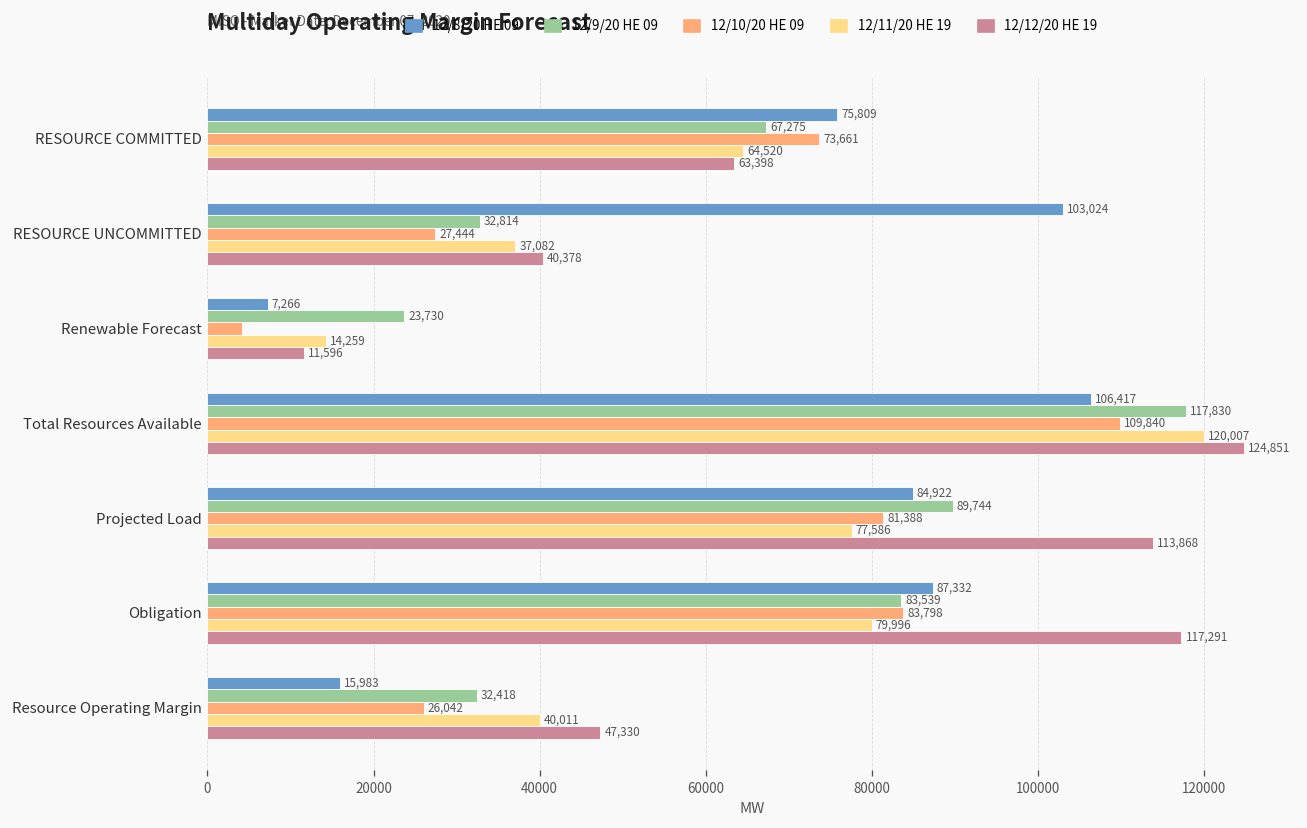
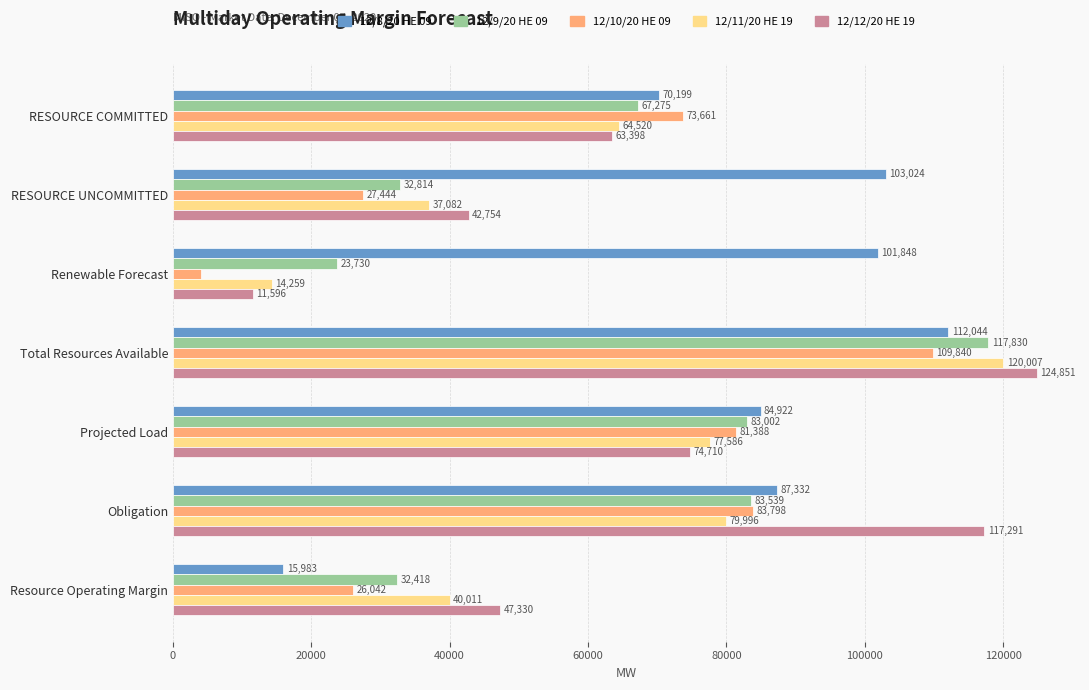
  {
    "12/8/20 HE 09": {
-     "RESOURCE COMMITTED": "75,809",
+     "RESOURCE COMMITTED": "70,199",
      "RESOURCE UNCOMMITTED": "103,024",
-     "Renewable Forecast": "7,266",
-     "Total Resources Available": "106,417",
+     "Renewable Forecast": "101,848",
+     "Total Resources Available": "112,044",
      "Projected Load": "84,922",
      "Obligation": "87,332",
      "Resource Operating Margin": "15,983"
    },
    "12/9/20 HE 09": {
      "RESOURCE COMMITTED": "67,275",
      "RESOURCE UNCOMMITTED": "32,814",
      "Renewable Forecast": "23,730",
      "Total Resources Available": "117,830",
-     "Projected Load": "89,744",
+     "Projected Load": "83,002",
      "Obligation": "83,539",
      "Resource Operating Margin": "32,418"
    },
    "12/12/20 HE 19": {
      "RESOURCE COMMITTED": "63,398",
-     "RESOURCE UNCOMMITTED": "40,378",
+     "RESOURCE UNCOMMITTED": "42,754",
      "Renewable Forecast": "11,596",
      "Total Resources Available": "124,851",
-     "Projected Load": "113,868",
+     "Projected Load": "74,710",
      "Obligation": "117,291",
      "Resource Operating Margin": "47,330"
    }
  }
